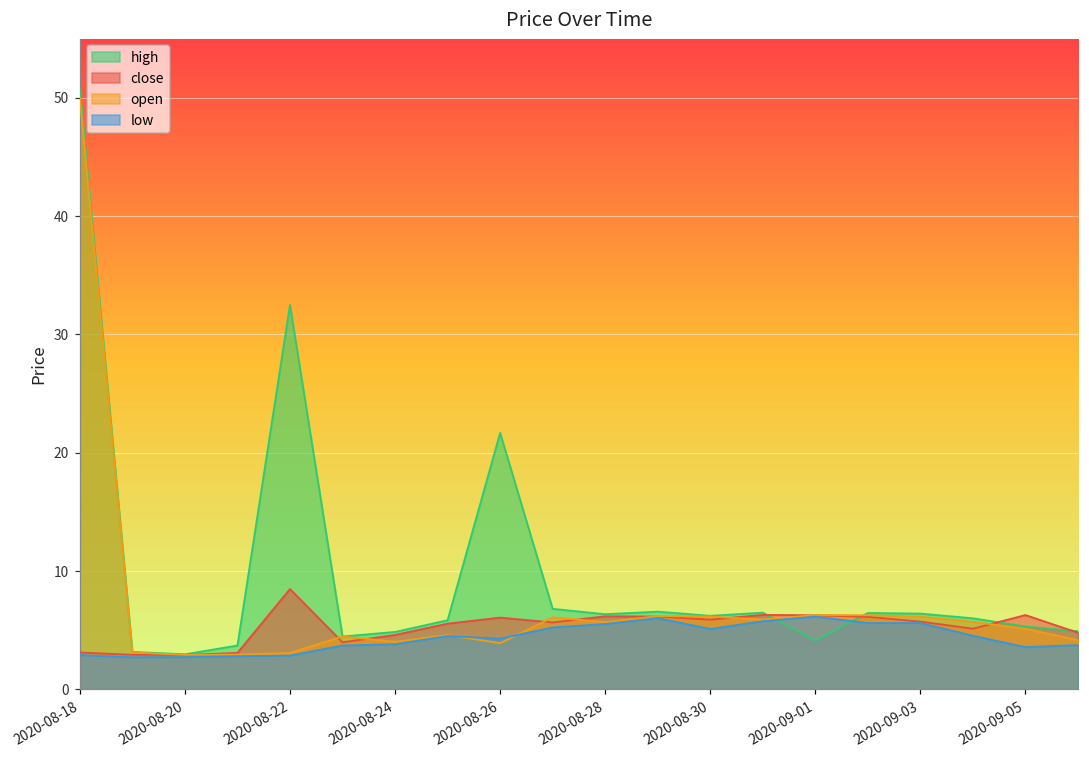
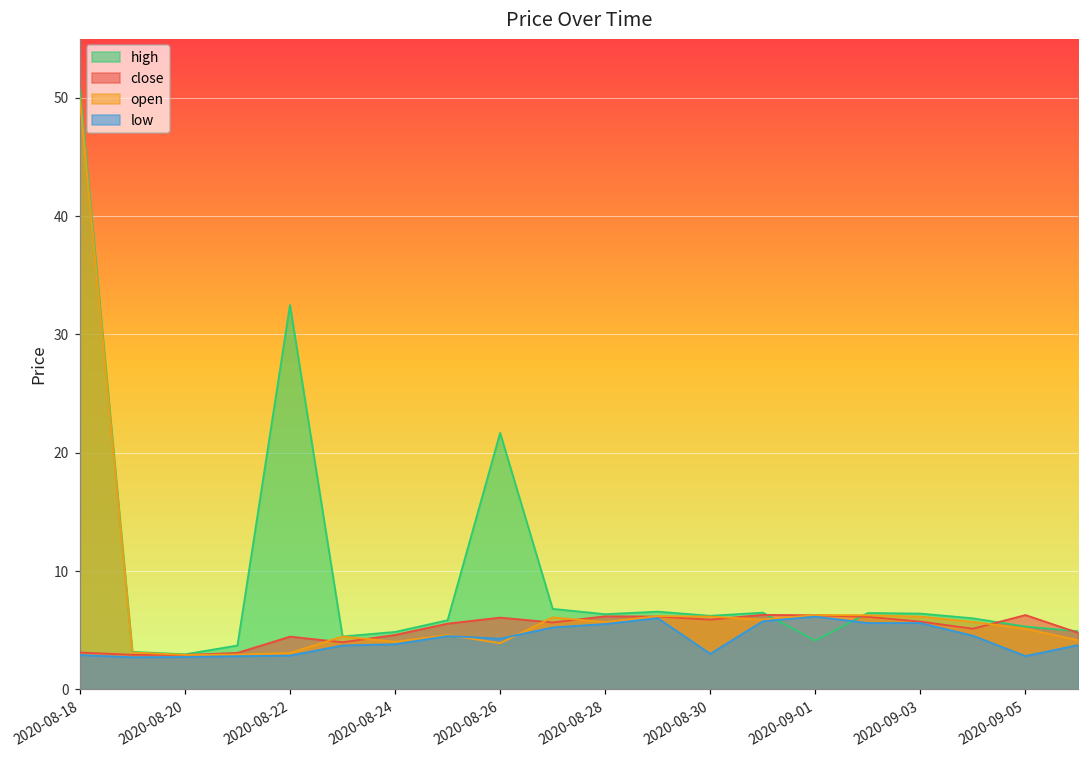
  {
    "high": {
      "2020-08-18": 50.7,
      "2020-08-22": 32.5,
      "2020-08-24": 4.9,
      "2020-08-26": 21.7,
      "2020-09-01": 4.1,
      "2020-09-03": 6.4
    },
    "close": {
-     "2020-08-22": 8.5,
+     "2020-08-22": 4.5,
      "2020-08-24": 4.6,
      "2020-08-26": 6.1,
      "2020-08-30": 5.9,
      "2020-09-05": 6.3
    },
    "open": {
      "2020-08-18": 50.0,
      "2020-08-26": 3.9,
      "2020-09-03": 6.1
    },
    "low": {
      "2020-08-26": 4.3,
-     "2020-08-30": 5.1,
-     "2020-09-05": 3.6
+     "2020-08-30": 3.0,
+     "2020-09-05": 2.8
    }
  }
